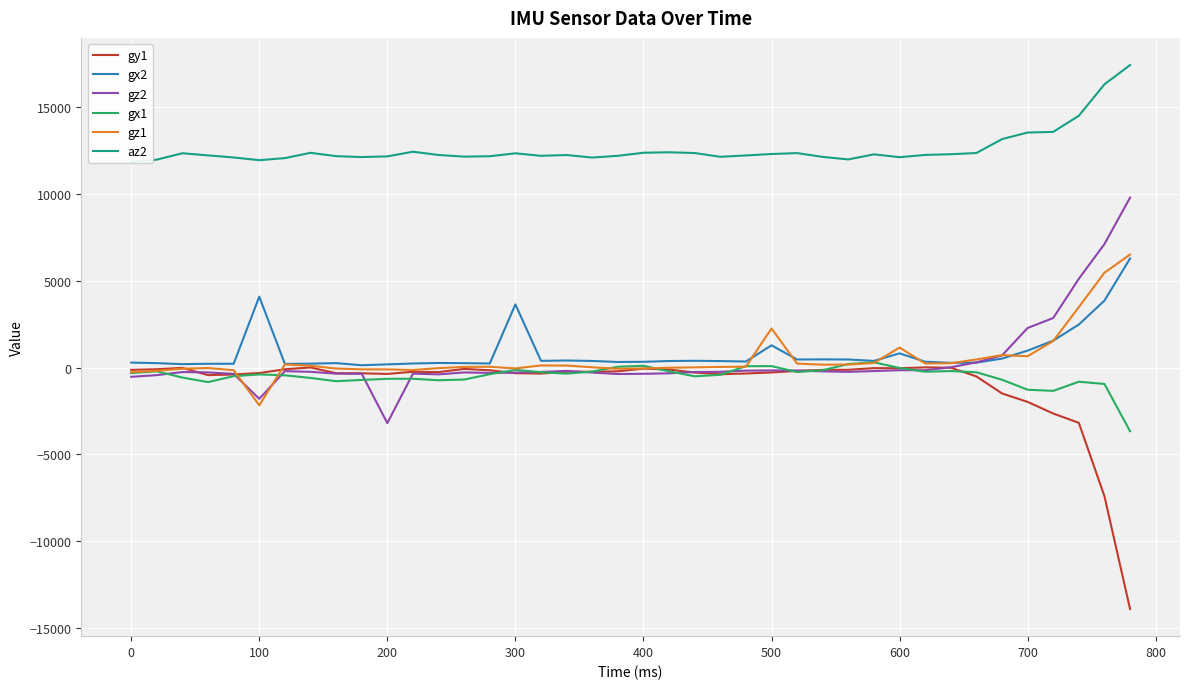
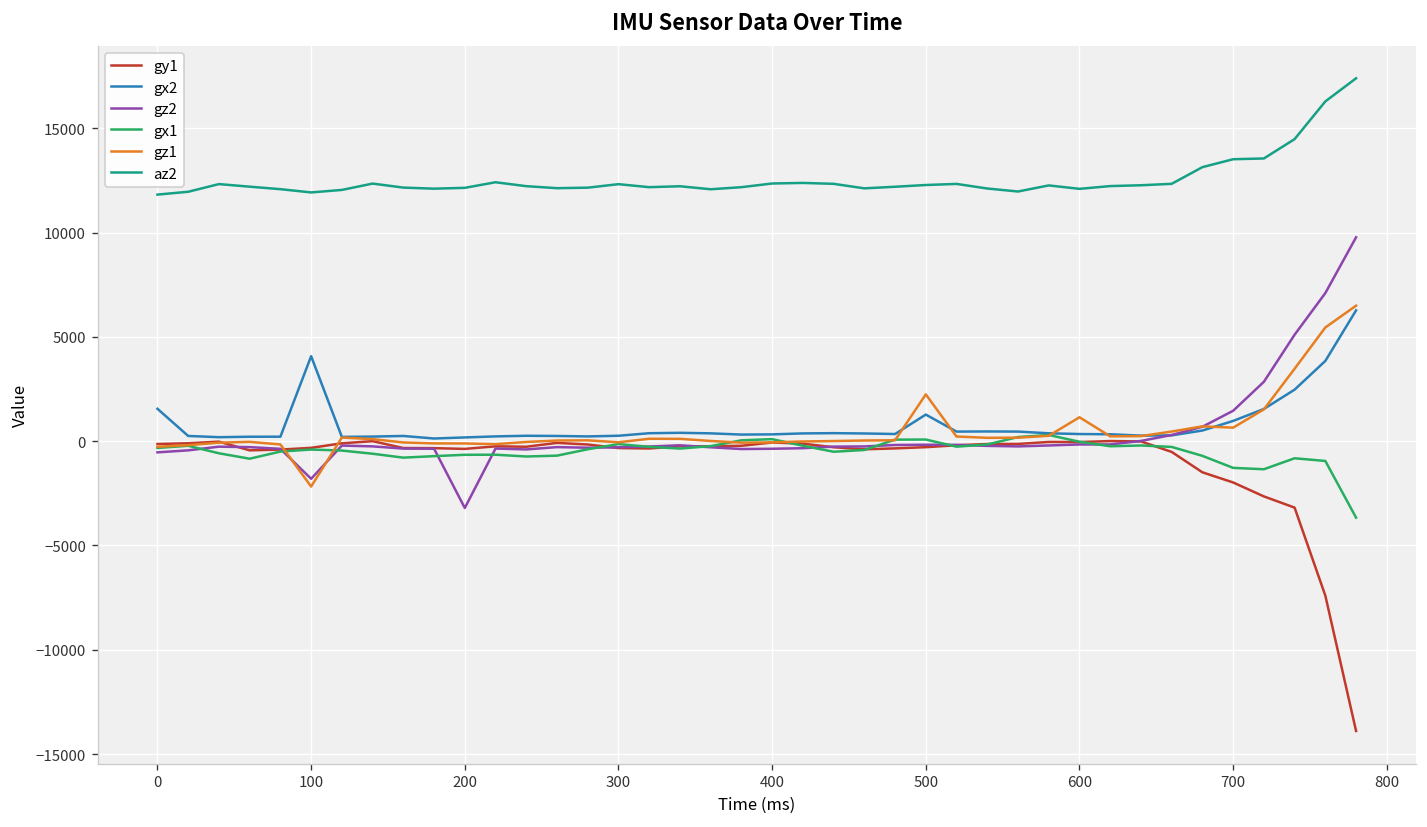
  {
    "gy1": {
      "200": -400,
      "700": -2000
    },
    "gx2": {
-     "0": 300,
+     "0": 1600,
      "100": 4100,
      "200": 200,
-     "300": 3600,
+     "300": 300,
      "400": 300,
      "500": 1300,
-     "600": 800,
+     "600": 300,
      "700": 1000
    },
    "gz2": {
      "0": -500,
      "100": -1800,
      "200": -3200,
      "400": -400,
-     "700": 2300
+     "700": 1500
    },
    "gz1": {
      "100": -2200,
      "200": -100,
      "500": 2200,
      "600": 1100,
      "700": 700
    }
  }
